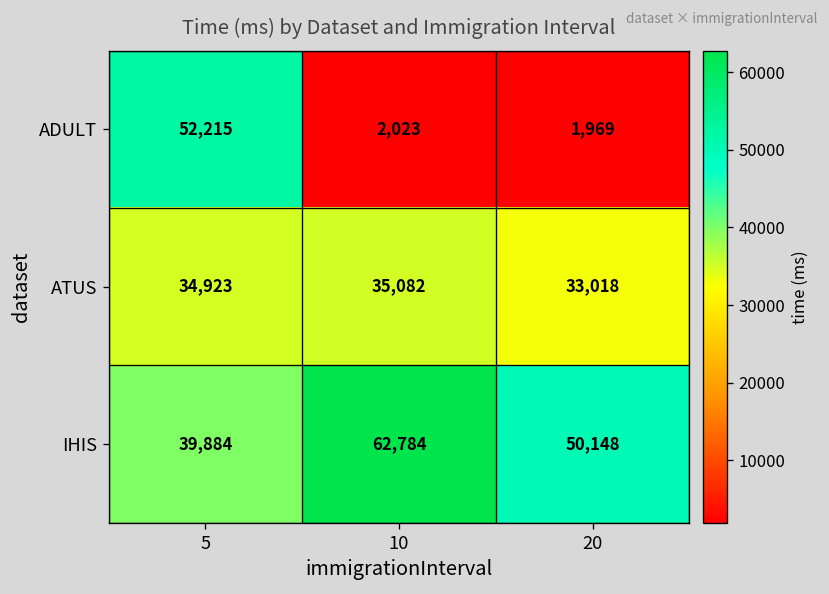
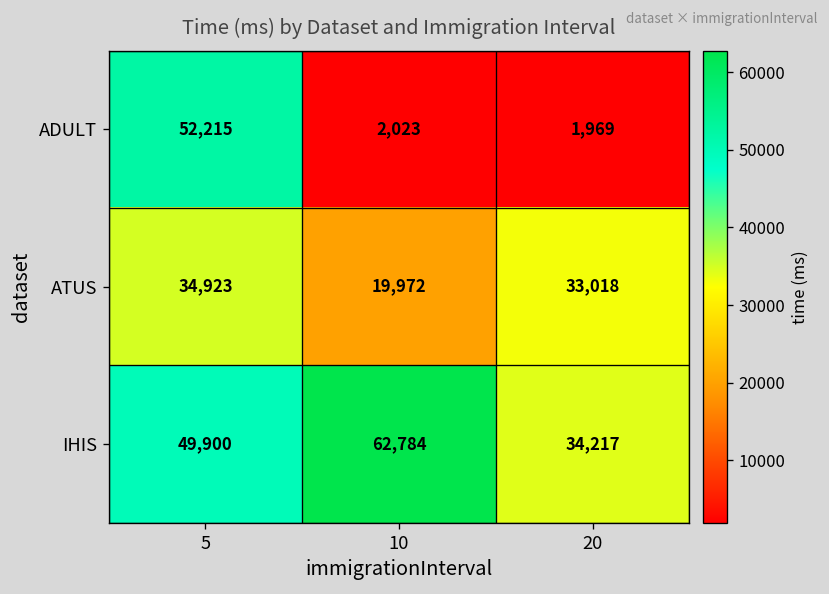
  {
    "ADULT": {
      "5": "52,215",
      "10": "2,023",
      "20": "1,969"
    },
    "ATUS": {
      "5": "34,923",
-     "10": "35,082",
+     "10": "19,972",
      "20": "33,018"
    },
    "IHIS": {
-     "5": "39,884",
+     "5": "49,900",
      "10": "62,784",
-     "20": "50,148"
+     "20": "34,217"
    }
  }
